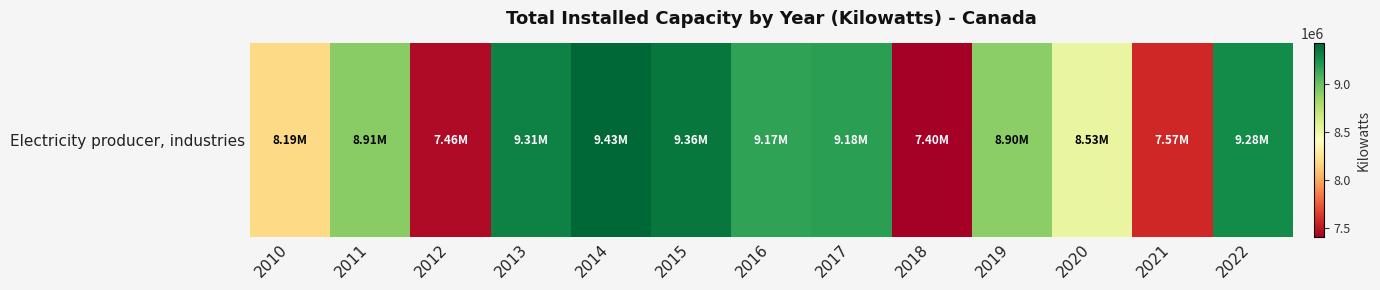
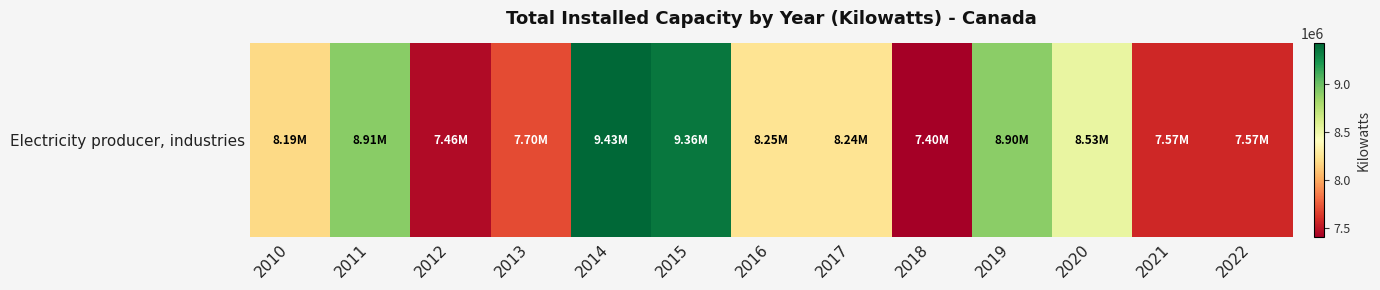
  {
    "Electricity producer, industries": {
      "2010": "8.19M",
      "2011": "8.91M",
      "2012": "7.46M",
-     "2013": "9.31M",
+     "2013": "7.70M",
      "2014": "9.43M",
      "2015": "9.36M",
-     "2016": "9.17M",
-     "2017": "9.18M",
+     "2016": "8.25M",
+     "2017": "8.24M",
      "2018": "7.40M",
      "2019": "8.90M",
      "2020": "8.53M",
      "2021": "7.57M",
-     "2022": "9.28M"
+     "2022": "7.57M"
    }
  }
